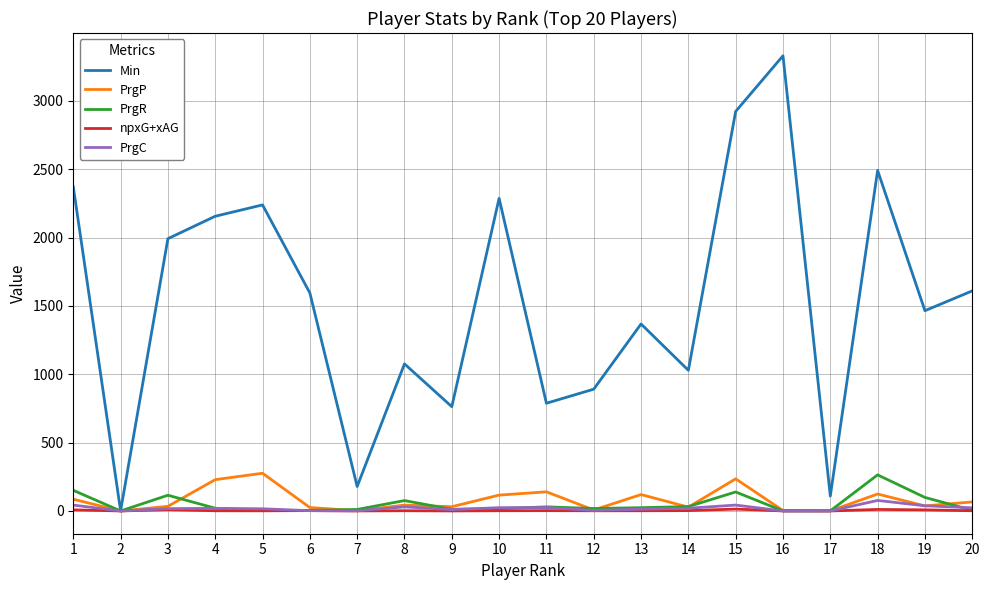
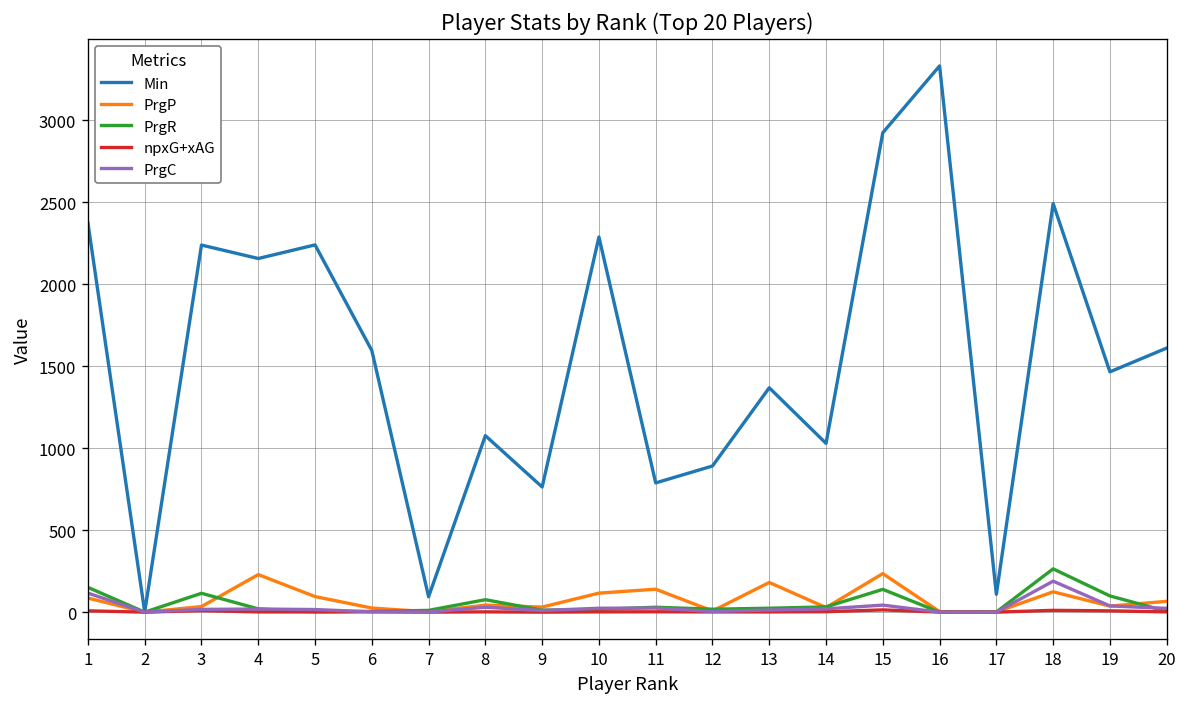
  {
    "Min": {
      "1": 2370,
-     "3": 1990,
+     "3": 2240,
      "4": 2160,
      "5": 2240,
      "6": 1600,
-     "7": 180,
+     "7": 90,
      "8": 1080,
      "9": 760,
      "10": 2290,
      "11": 790,
      "12": 890,
      "13": 1370,
      "14": 1030,
      "15": 2920,
      "16": 3330,
      "17": 110,
      "18": 2490,
      "19": 1470,
      "20": 1610
    },
    "PrgP": {
      "1": 90,
      "4": 230,
-     "5": 280,
+     "5": 100,
      "6": 30,
      "9": 30,
      "10": 120,
      "11": 140,
-     "13": 120,
+     "13": 180,
      "15": 240,
      "18": 120,
      "20": 70
    },
    "PrgR": {
      "1": 150,
      "3": 120,
      "8": 80,
      "15": 140,
      "18": 260,
      "19": 100
    },
    "npxG+xAG": {
      "1": 10,
      "8": 0,
      "11": 0,
      "15": 10,
      "18": 10,
      "19": 10
    },
    "PrgC": {
-     "1": 40,
+     "1": 120,
      "15": 40,
-     "18": 80
+     "18": 190
    }
  }
